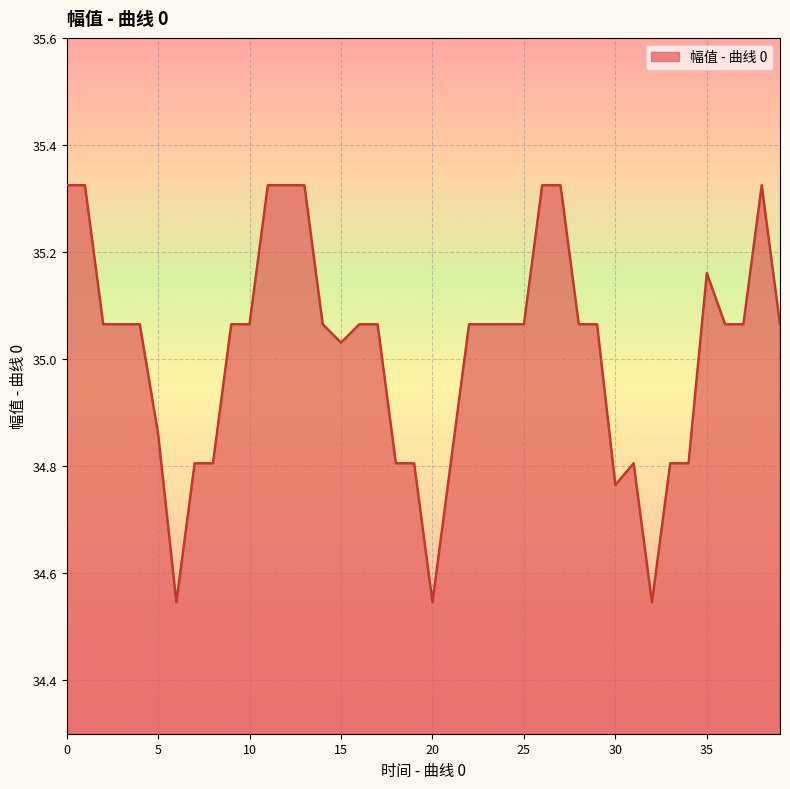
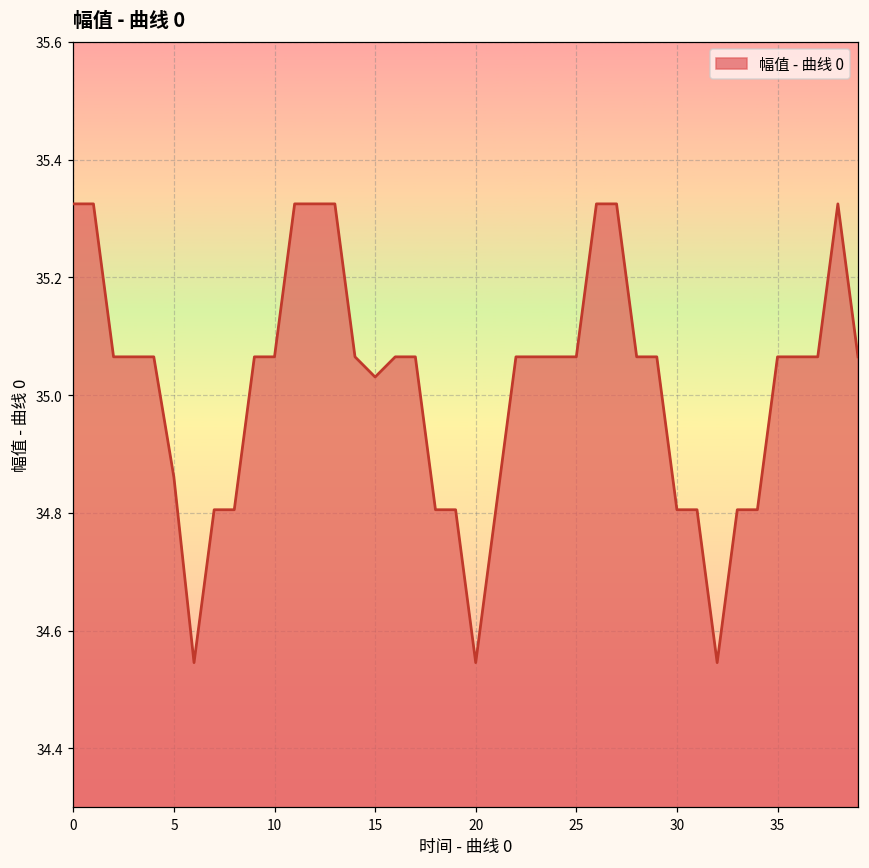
  {
    "0": 35.32,
    "5": 34.86,
    "10": 35.06,
    "15": 35.03,
    "20": 34.55,
    "25": 35.06,
-   "30": 34.76,
-   "35": 35.16
+   "30": 34.81,
+   "35": 35.06
  }
